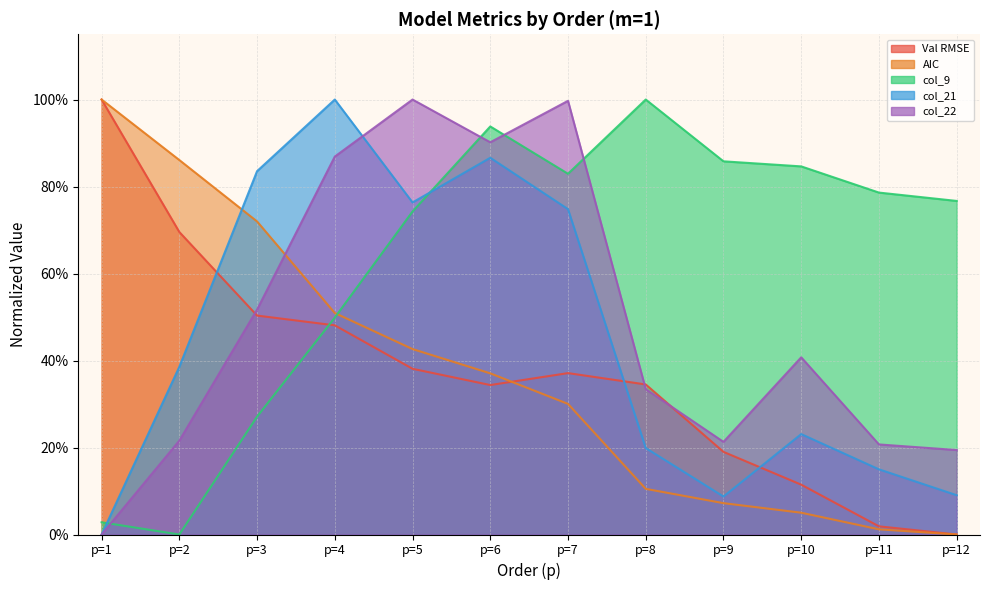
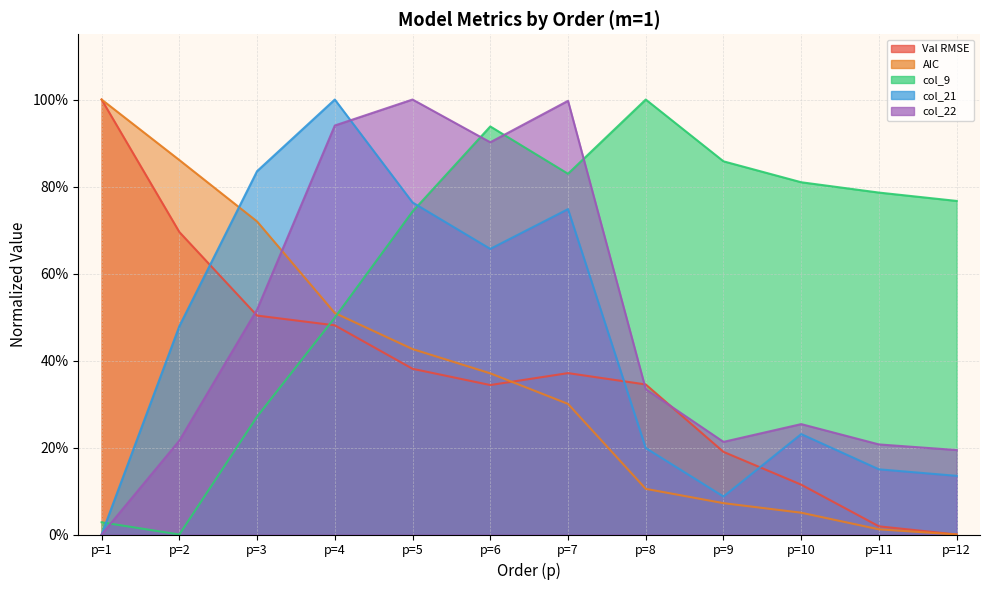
  {
    "col_9": {
      "p=1": "3%",
      "p=2": "0%",
      "p=3": "27%",
      "p=4": "50%",
      "p=5": "74%",
      "p=6": "94%",
      "p=7": "83%",
      "p=8": "100%",
      "p=9": "86%",
-     "p=10": "85%",
+     "p=10": "81%",
      "p=11": "79%",
      "p=12": "77%"
    },
    "col_21": {
-     "p=2": "39%",
+     "p=2": "48%",
      "p=3": "84%",
      "p=4": "100%",
      "p=5": "76%",
-     "p=6": "87%",
+     "p=6": "66%",
      "p=7": "75%",
      "p=8": "20%",
      "p=9": "9%",
      "p=10": "23%",
      "p=11": "15%",
-     "p=12": "9%"
+     "p=12": "13%"
    },
    "col_22": {
      "p=2": "22%",
      "p=3": "52%",
-     "p=4": "87%",
+     "p=4": "94%",
      "p=5": "100%",
      "p=6": "90%",
      "p=7": "100%",
      "p=8": "33%",
      "p=9": "21%",
-     "p=10": "41%",
+     "p=10": "25%",
      "p=11": "21%",
      "p=12": "19%"
    }
  }
